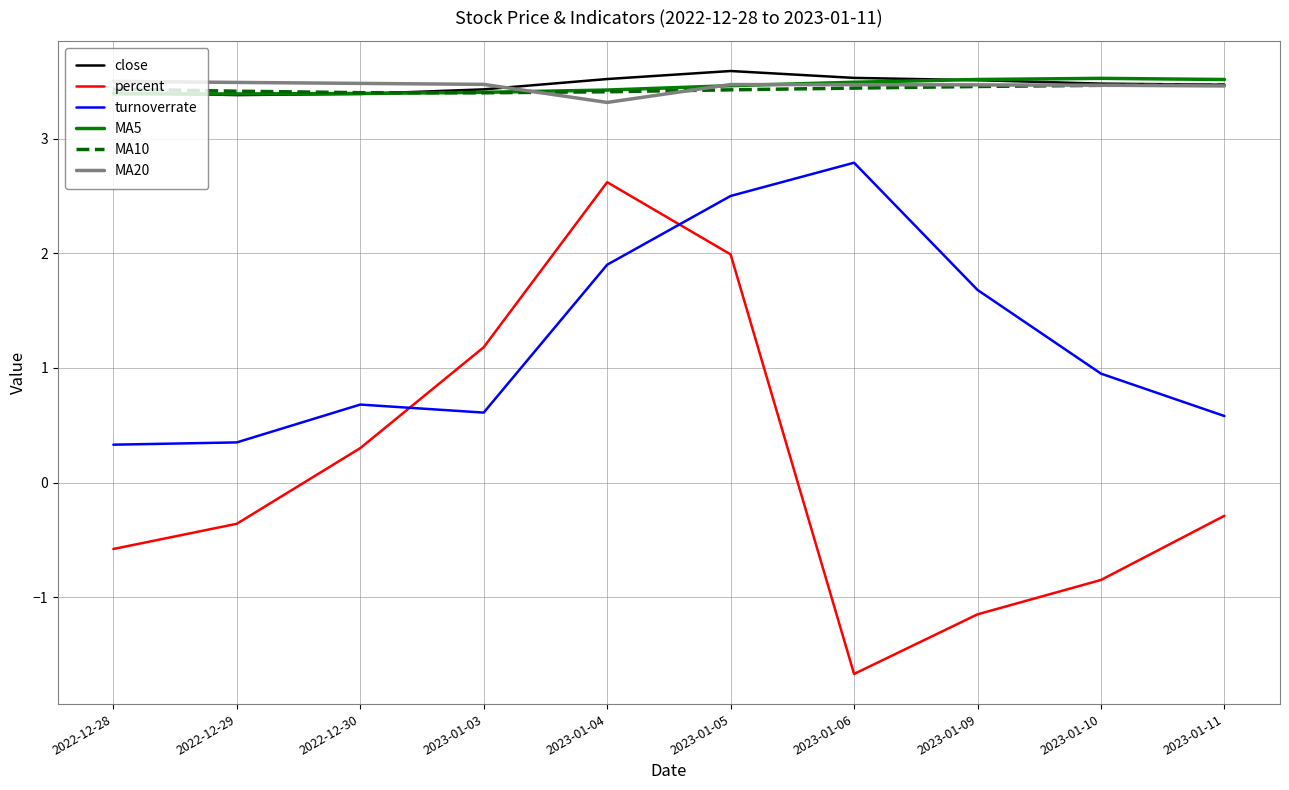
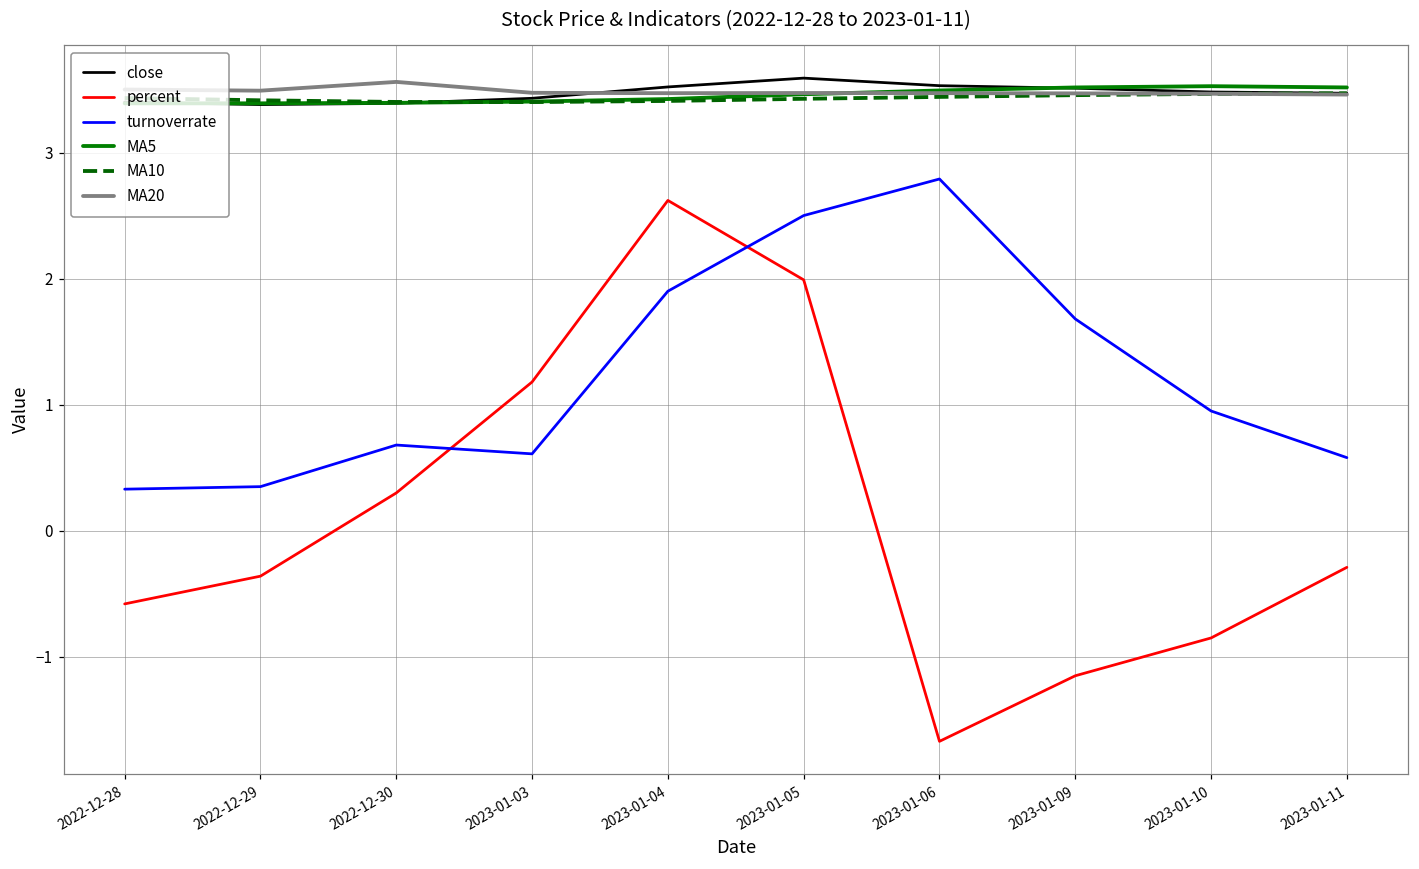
  {
    "close": {
      "2023-01-03": 3.43,
      "2023-01-04": 3.52,
      "2023-01-05": 3.59,
      "2023-01-06": 3.53
    },
    "percent": {
      "2022-12-28": -0.58,
      "2022-12-29": -0.36,
      "2022-12-30": 0.30,
      "2023-01-03": 1.18,
      "2023-01-04": 2.62,
      "2023-01-05": 1.99,
      "2023-01-06": -1.67,
      "2023-01-09": -1.15,
      "2023-01-10": -0.85,
      "2023-01-11": -0.29
    },
    "turnoverrate": {
      "2022-12-28": 0.33,
      "2022-12-29": 0.35,
      "2022-12-30": 0.68,
      "2023-01-03": 0.61,
      "2023-01-04": 1.90,
      "2023-01-05": 2.50,
      "2023-01-06": 2.79,
      "2023-01-09": 1.68,
      "2023-01-10": 0.95,
      "2023-01-11": 0.58
    },
    "MA20": {
      "2022-12-29": 3.49,
-     "2022-12-30": 3.48,
+     "2022-12-30": 3.56,
      "2023-01-03": 3.47,
-     "2023-01-04": 3.32
+     "2023-01-04": 3.47
    }
  }
